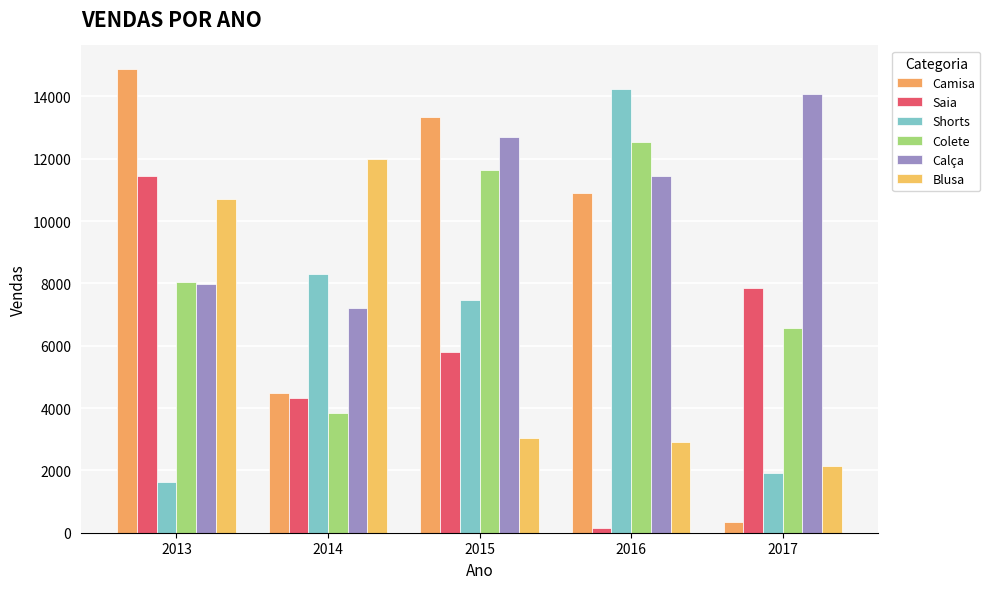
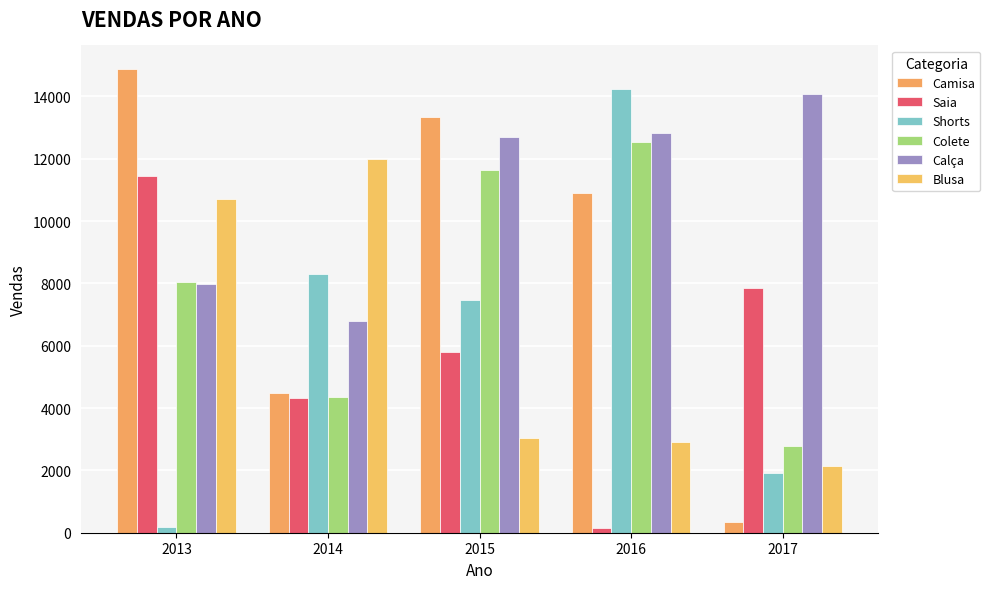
  {
    "Saia": {
      "2013": 11400,
      "2014": 4300,
      "2015": 5800,
      "2016": 100,
      "2017": 7800
    },
    "Shorts": {
-     "2013": 1600,
+     "2013": 200,
      "2014": 8300,
      "2015": 7500,
      "2016": 14200,
      "2017": 1900
    },
    "Colete": {
      "2013": 8000,
-     "2014": 3800,
+     "2014": 4300,
      "2015": 11600,
      "2016": 12500,
-     "2017": 6600
+     "2017": 2800
    },
    "Calça": {
      "2013": 8000,
-     "2014": 7200,
+     "2014": 6800,
      "2015": 12700,
-     "2016": 11400,
+     "2016": 12800,
      "2017": 14100
    }
  }
